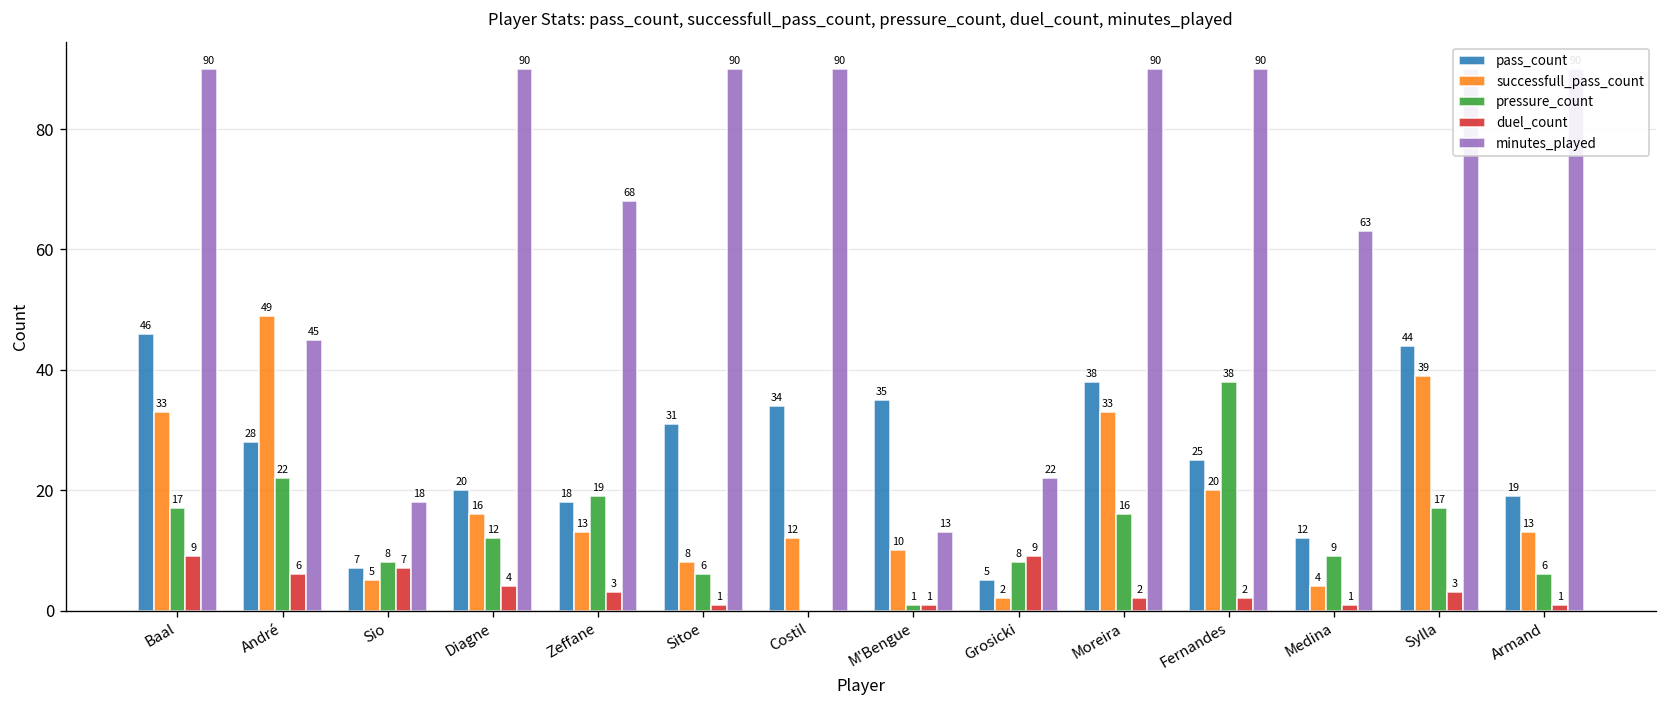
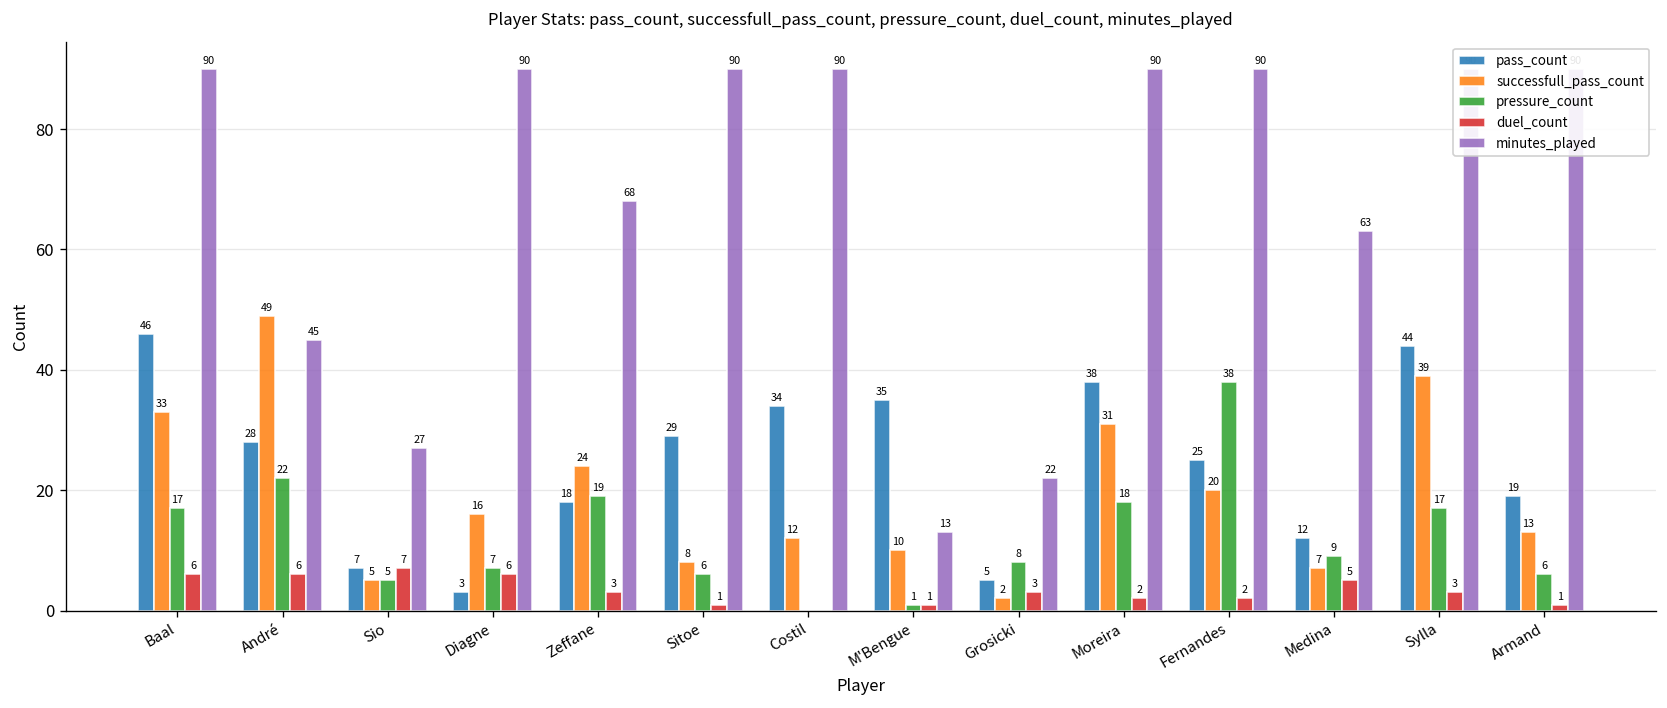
  {
    "pass_count": {
      "Baal": 46,
      "André": 28,
      "Sio": 7,
-     "Diagne": 20,
+     "Diagne": 3,
      "Zeffane": 18,
-     "Sitoe": 31,
+     "Sitoe": 29,
      "Costil": 34,
      "M'Bengue": 35,
      "Grosicki": 5,
      "Moreira": 38,
      "Fernandes": 25,
      "Medina": 12,
      "Sylla": 44,
      "Armand": 19
    },
    "successfull_pass_count": {
      "Baal": 33,
      "André": 49,
      "Sio": 5,
      "Diagne": 16,
-     "Zeffane": 13,
+     "Zeffane": 24,
      "Sitoe": 8,
      "Costil": 12,
      "M'Bengue": 10,
      "Grosicki": 2,
-     "Moreira": 33,
+     "Moreira": 31,
      "Fernandes": 20,
-     "Medina": 4,
+     "Medina": 7,
      "Sylla": 39,
      "Armand": 13
    },
    "pressure_count": {
      "Baal": 17,
      "André": 22,
-     "Sio": 8,
-     "Diagne": 12,
+     "Sio": 5,
+     "Diagne": 7,
      "Zeffane": 19,
      "Sitoe": 6,
      "M'Bengue": 1,
      "Grosicki": 8,
-     "Moreira": 16,
+     "Moreira": 18,
      "Fernandes": 38,
      "Medina": 9,
      "Sylla": 17,
      "Armand": 6
    },
    "duel_count": {
-     "Baal": 9,
+     "Baal": 6,
      "André": 6,
      "Sio": 7,
-     "Diagne": 4,
+     "Diagne": 6,
      "Zeffane": 3,
      "Sitoe": 1,
      "M'Bengue": 1,
-     "Grosicki": 9,
+     "Grosicki": 3,
      "Moreira": 2,
      "Fernandes": 2,
-     "Medina": 1,
+     "Medina": 5,
      "Sylla": 3,
      "Armand": 1
    },
    "minutes_played": {
      "Baal": 90,
      "André": 45,
-     "Sio": 18,
+     "Sio": 27,
      "Diagne": 90,
      "Zeffane": 68,
      "Sitoe": 90,
      "Costil": 90,
      "M'Bengue": 13,
      "Grosicki": 22,
      "Moreira": 90,
      "Fernandes": 90,
      "Medina": 63
    }
  }
